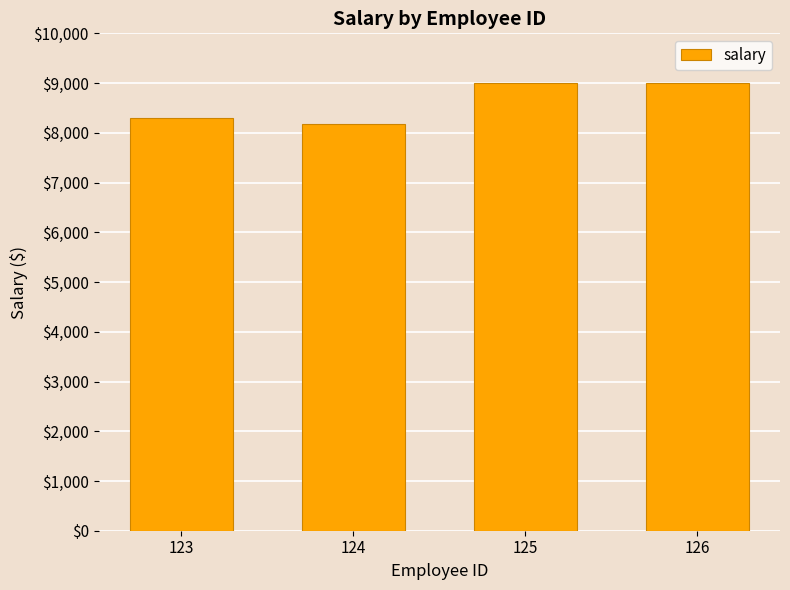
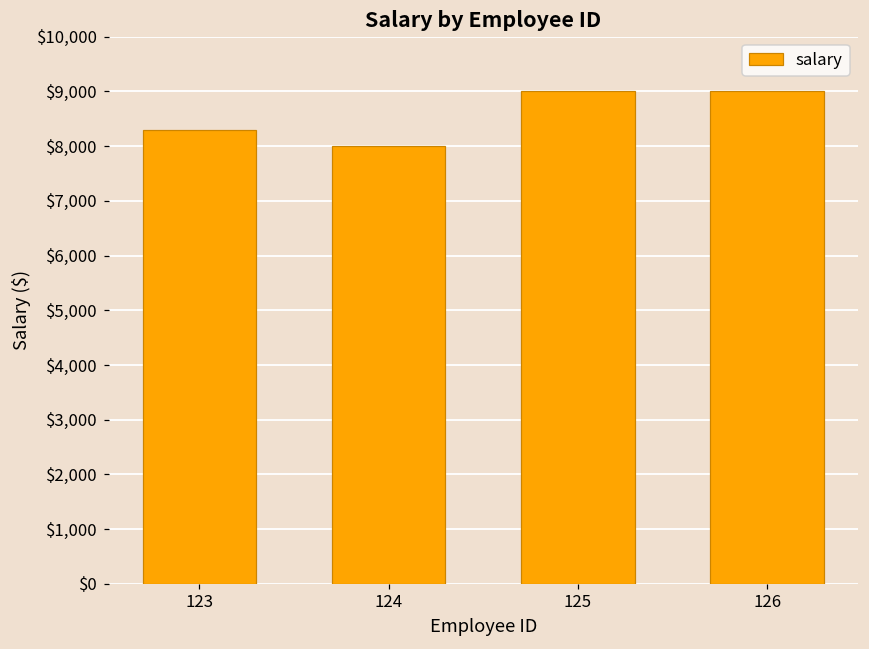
  {
    "123": "$8,300",
-   "124": "$8,200",
+   "124": "$8,000",
    "125": "$9,000",
    "126": "$9,000"
  }
